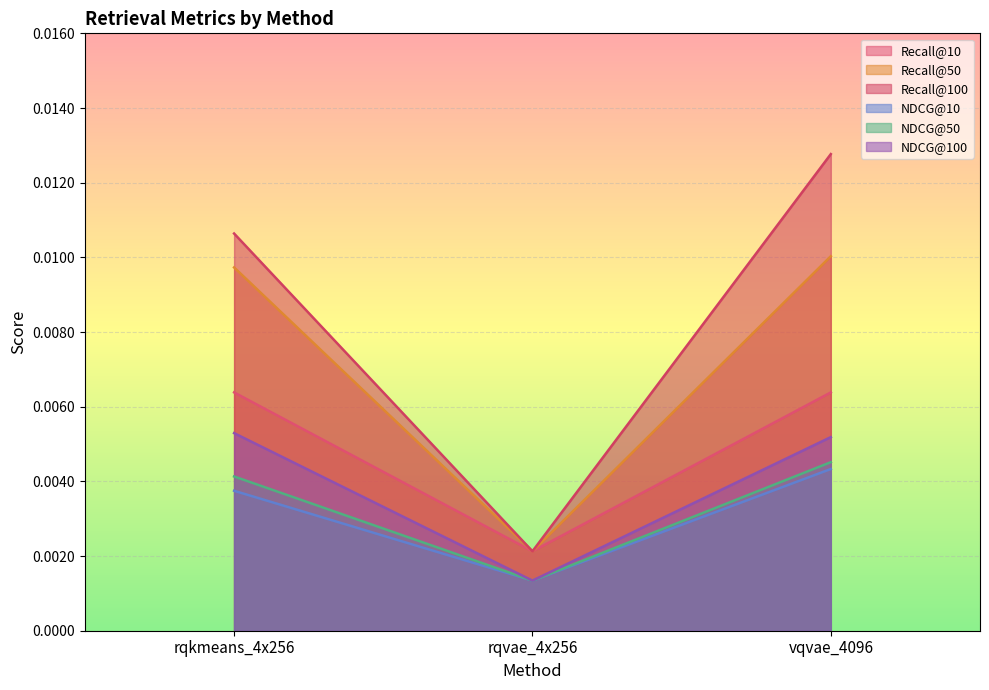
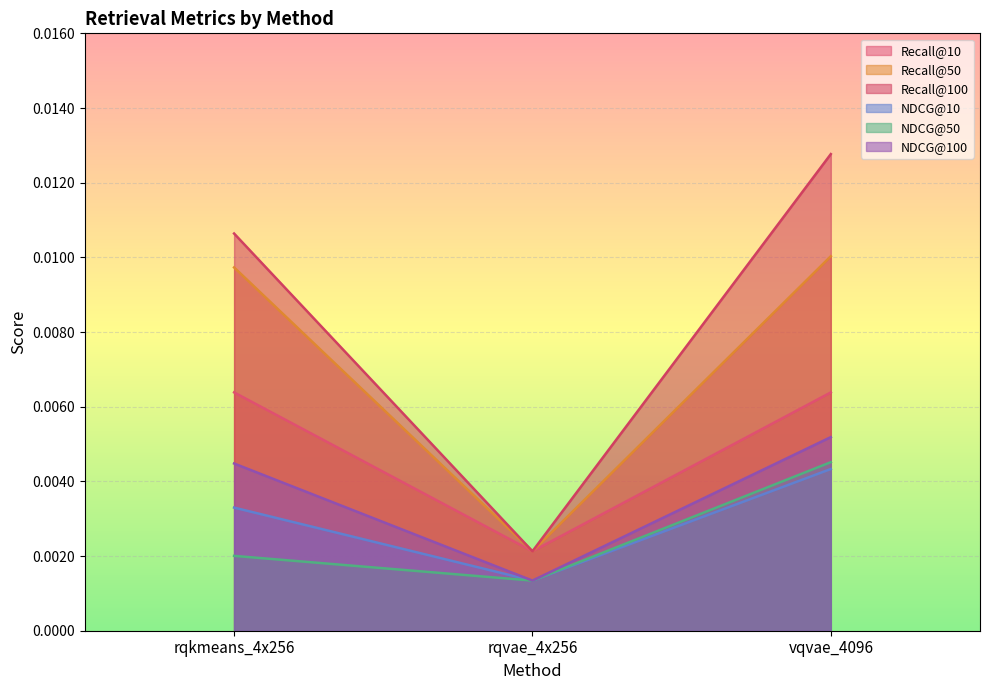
  {
    "Recall@50": {
      "rqkmeans_4x256": 0.0097,
      "vqvae_4096": 0.0100
    },
    "NDCG@10": {
-     "rqkmeans_4x256": 0.0037,
+     "rqkmeans_4x256": 0.0033,
      "vqvae_4096": 0.0043
    },
    "NDCG@50": {
-     "rqkmeans_4x256": 0.0041,
+     "rqkmeans_4x256": 0.0020,
      "vqvae_4096": 0.0045
    },
    "NDCG@100": {
-     "rqkmeans_4x256": 0.0053,
+     "rqkmeans_4x256": 0.0045,
      "vqvae_4096": 0.0052
    }
  }
